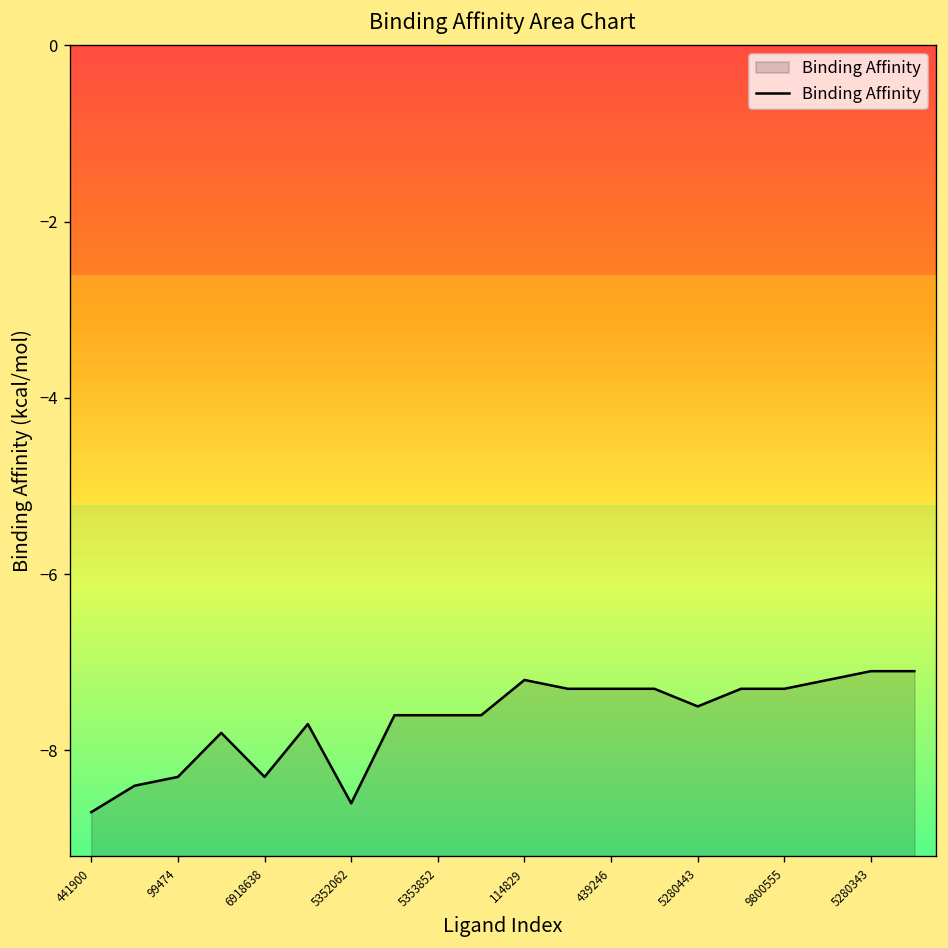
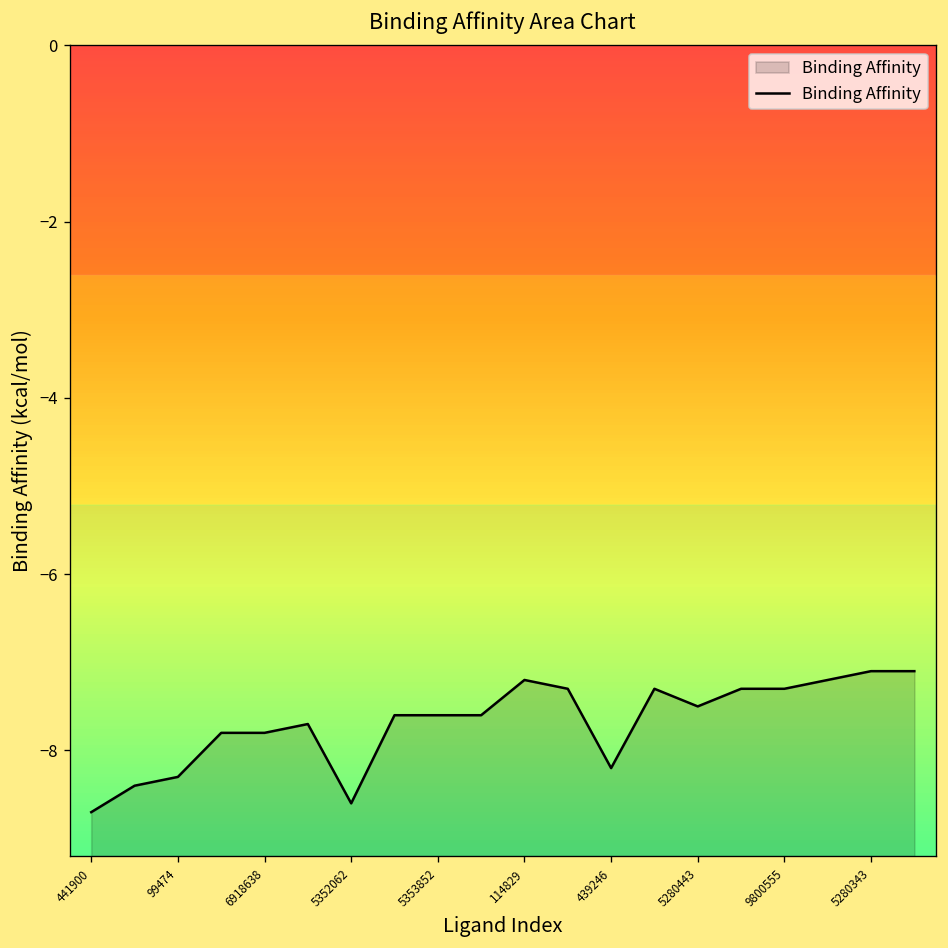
  {
    "441900": -8.7,
    "99474": -8.3,
-   "6918638": -8.3,
+   "6918638": -7.8,
    "5352062": -8.6,
    "5353852": -7.6,
    "114829": -7.2,
-   "439246": -7.3,
+   "439246": -8.2,
    "5280443": -7.5,
    "9800555": -7.3,
    "5280343": -7.1
  }
